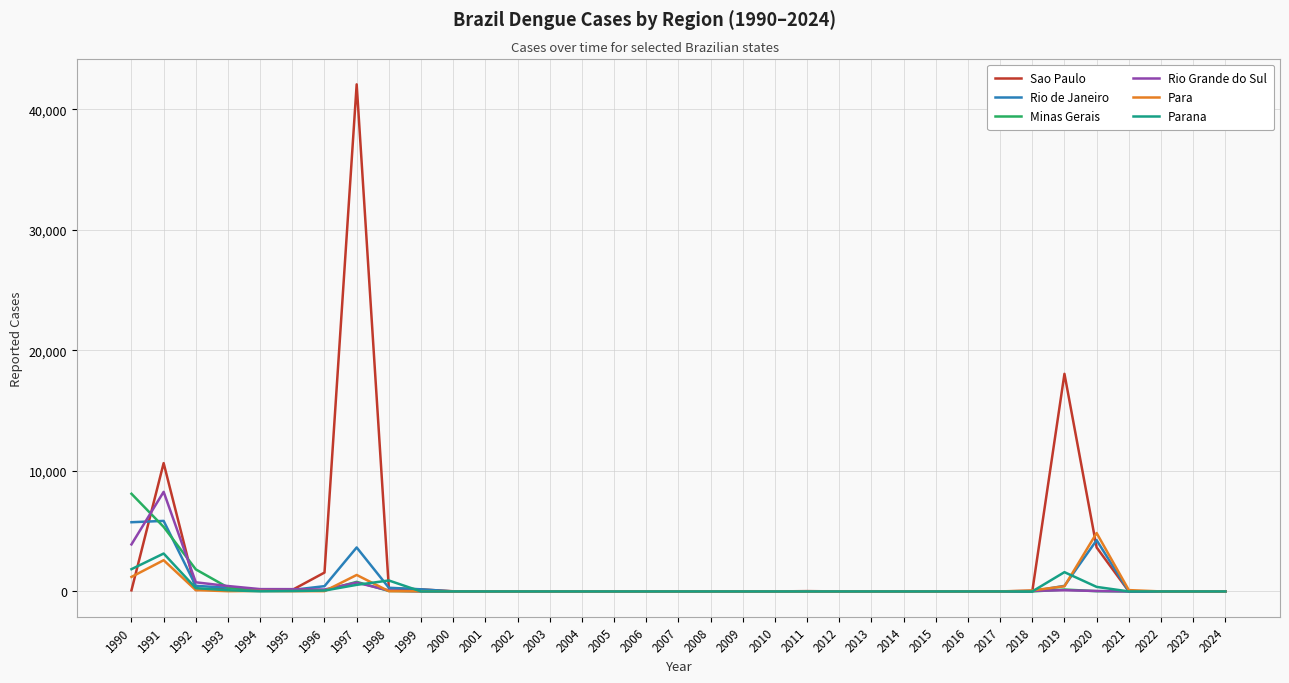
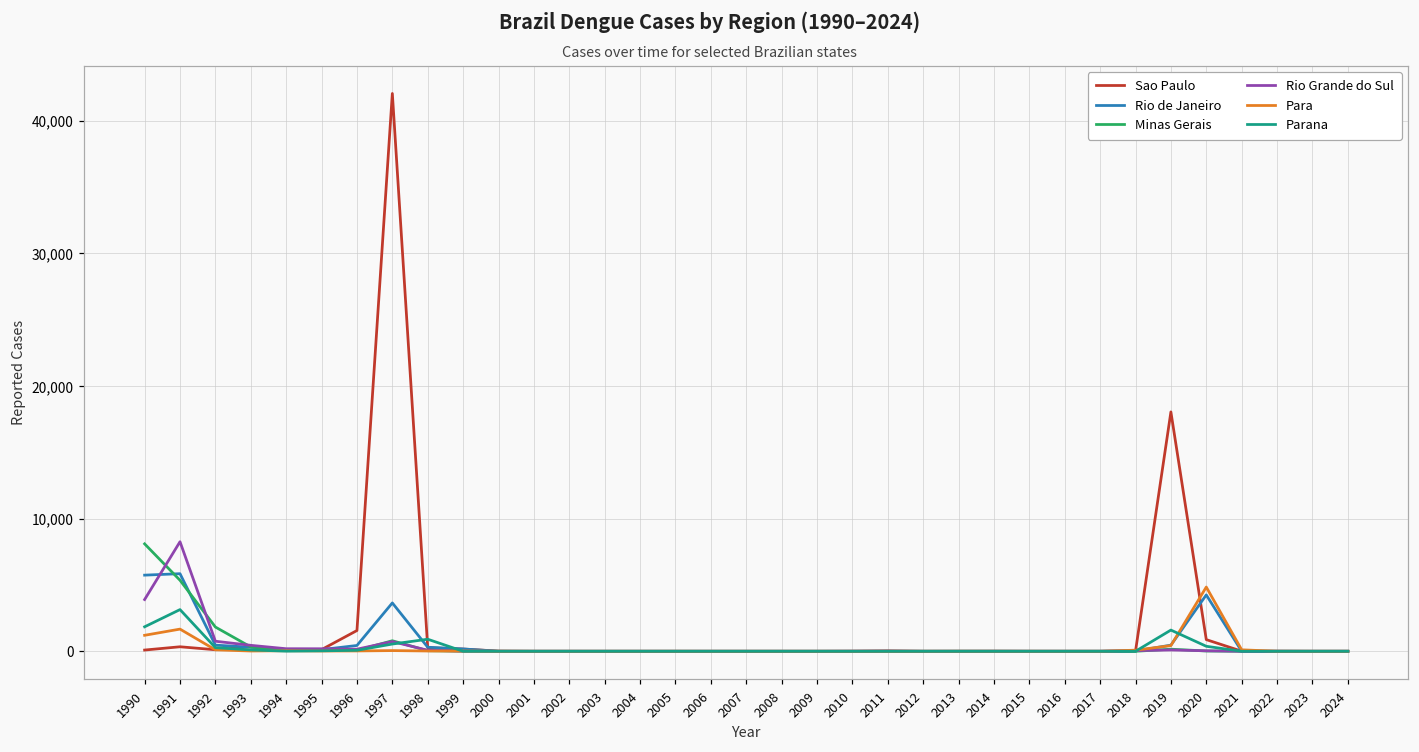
  {
    "Sao Paulo": {
      "1990": "100",
-     "1991": "10,600",
+     "1991": "300",
      "1996": "1,600",
      "1997": "42,100",
      "2019": "18,000",
-     "2020": "3,600"
+     "2020": "900"
    },
    "Rio de Janeiro": {
      "1990": "5,700",
      "1991": "5,900",
      "1996": "400",
      "1997": "3,600",
      "2020": "4,300"
    },
    "Rio Grande do Sul": {
      "1990": "3,900",
      "1991": "8,300",
      "1992": "800"
    },
    "Para": {
      "1990": "1,200",
-     "1991": "2,600",
-     "1997": "1,400",
+     "1991": "1,700",
+     "1997": "100",
      "2020": "4,800"
    }
  }
